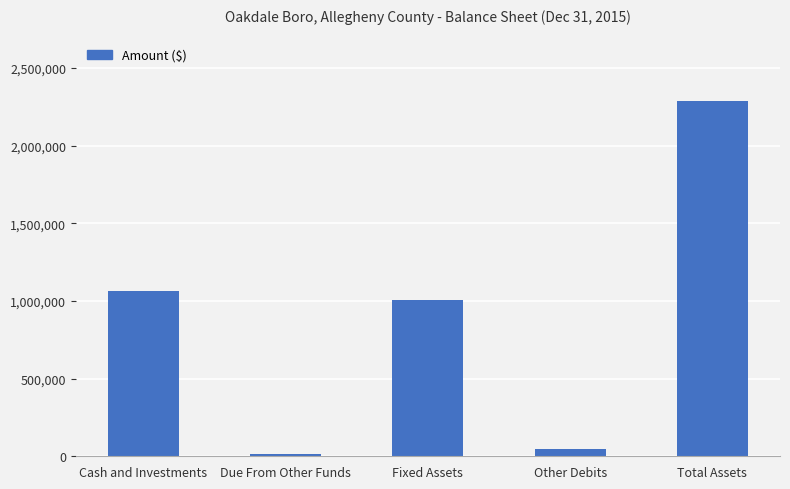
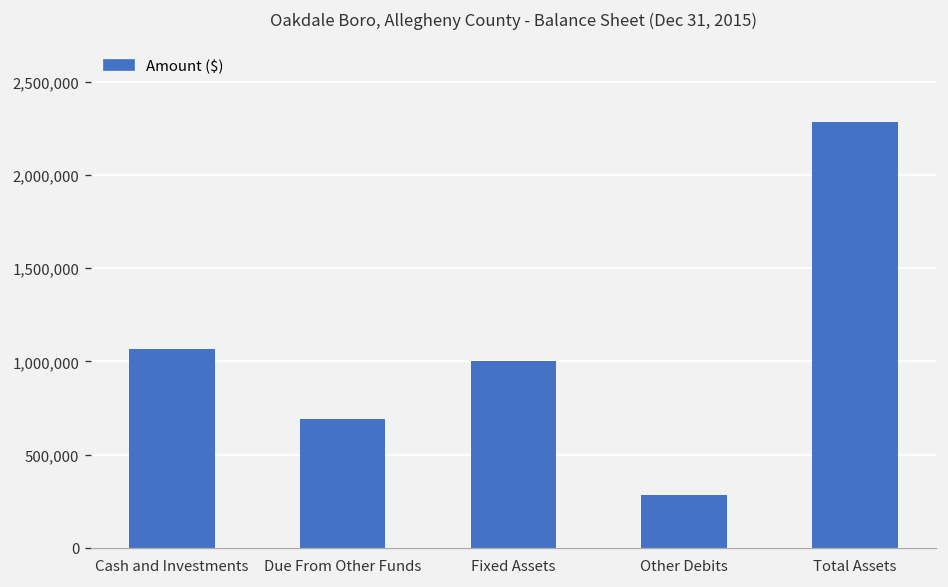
  {
    "Cash and Investments": "1,070,000",
-   "Due From Other Funds": "10,000",
+   "Due From Other Funds": "690,000",
    "Fixed Assets": "1,000,000",
-   "Other Debits": "50,000",
+   "Other Debits": "280,000",
    "Total Assets": "2,290,000"
  }
